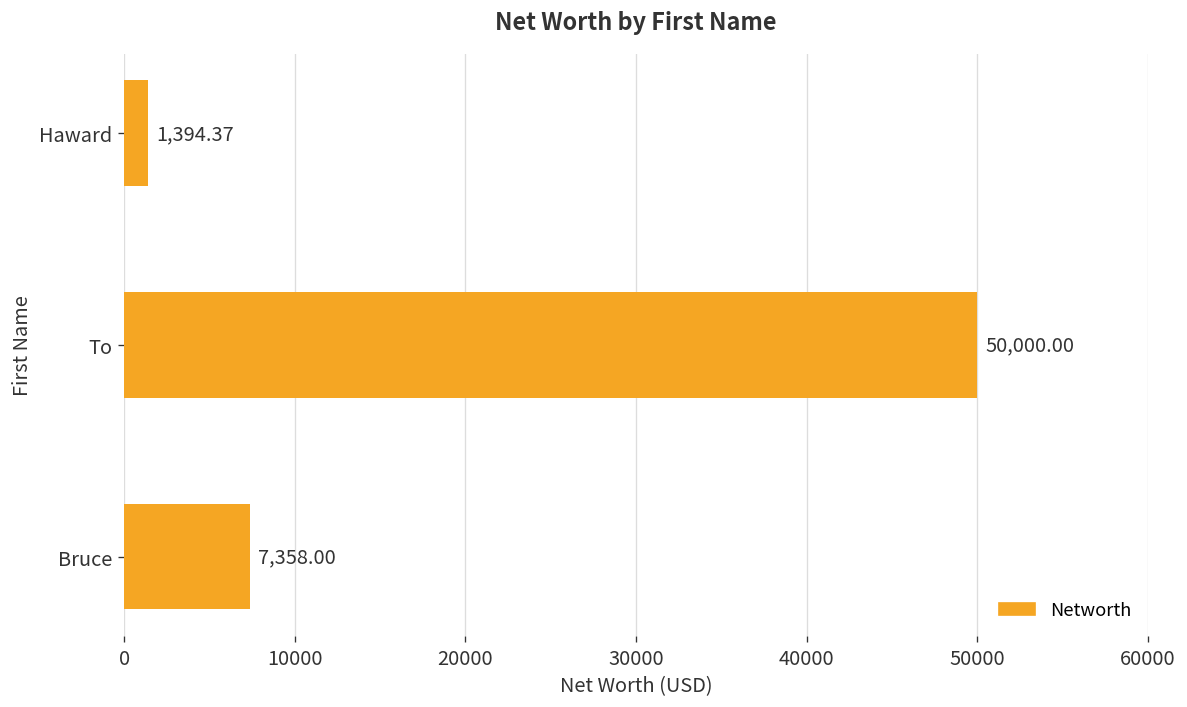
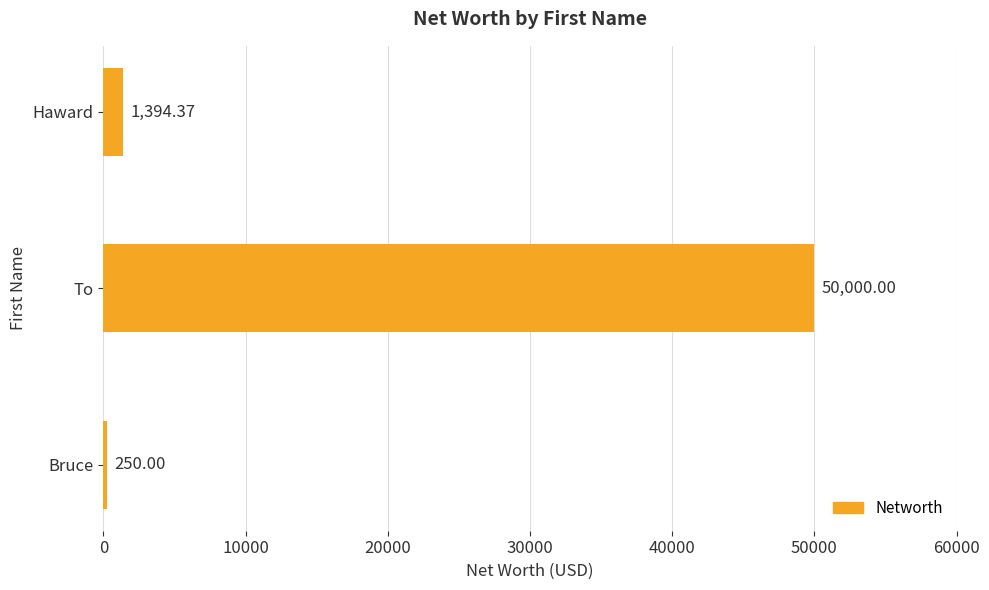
  {
    "Haward": "1,394.37",
    "To": "50,000.00",
-   "Bruce": "7,358.00"
+   "Bruce": "250.00"
  }
